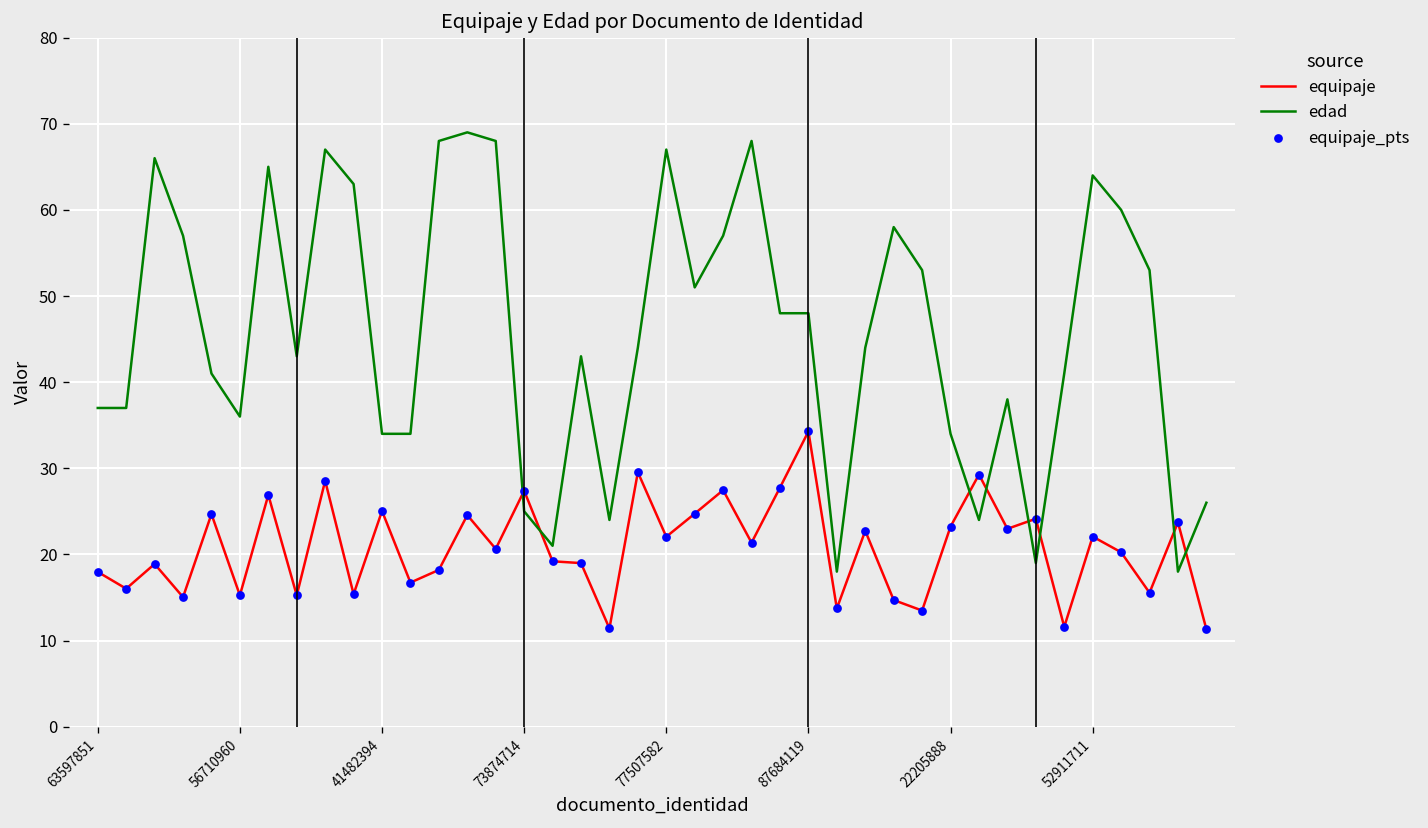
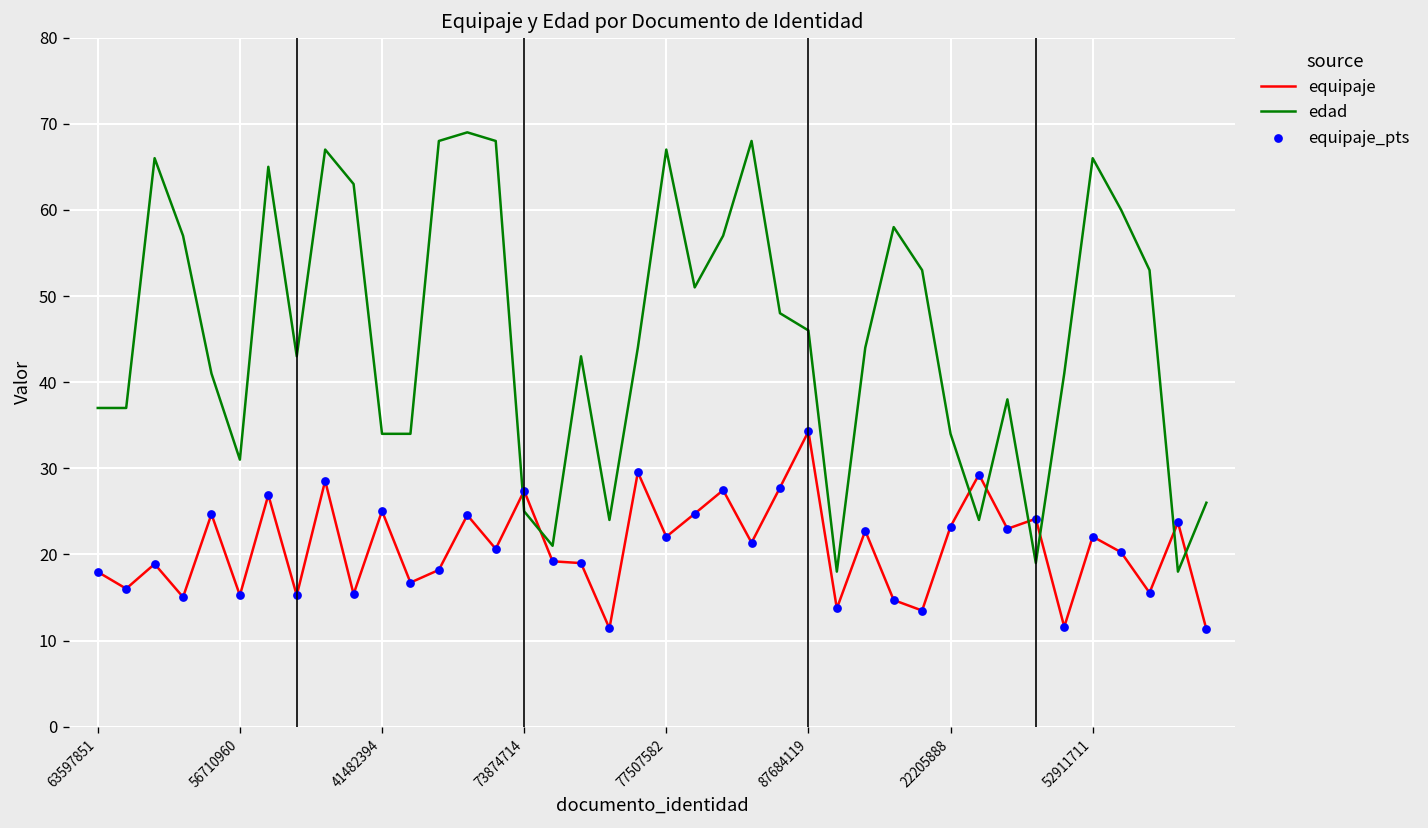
  {
    "equipaje_pts": {
      "63597851": 18,
      "56710960": 15,
      "41482394": 25,
      "73874714": 27,
      "77507582": 22,
      "87684119": 34,
      "22205888": 23,
      "52911711": 22
    },
    "edad": {
      "63597851": 37,
-     "56710960": 36,
+     "56710960": 31,
      "41482394": 34,
      "73874714": 25,
      "77507582": 67,
-     "87684119": 48,
+     "87684119": 46,
      "22205888": 34,
-     "52911711": 64
+     "52911711": 66
    }
  }
